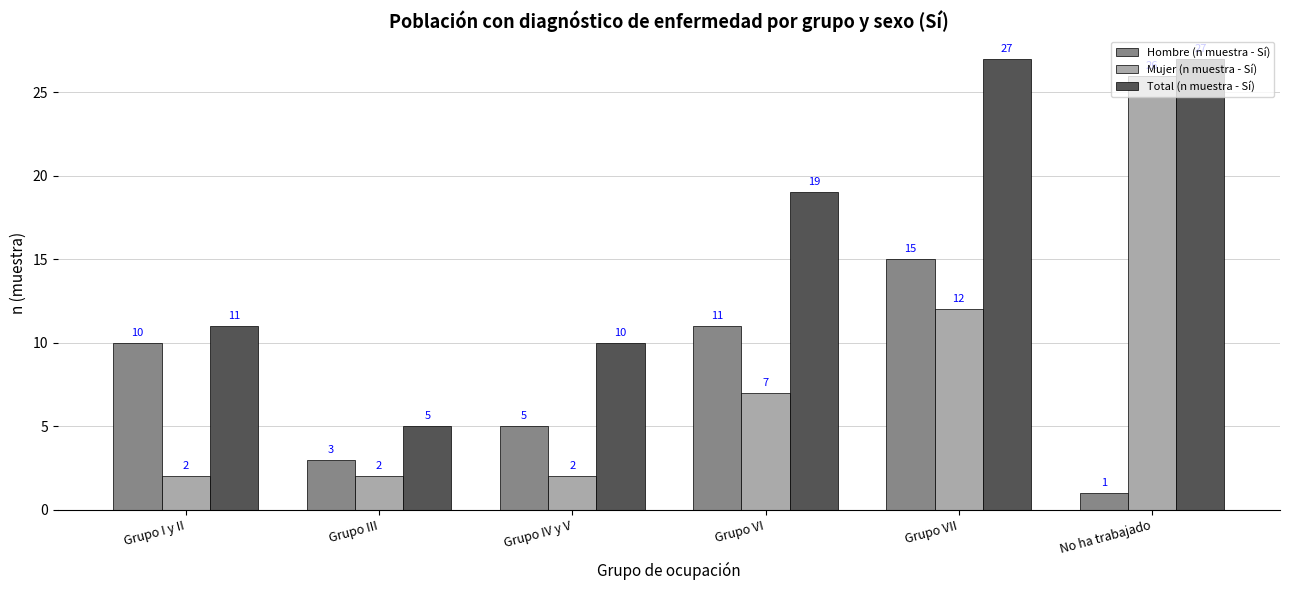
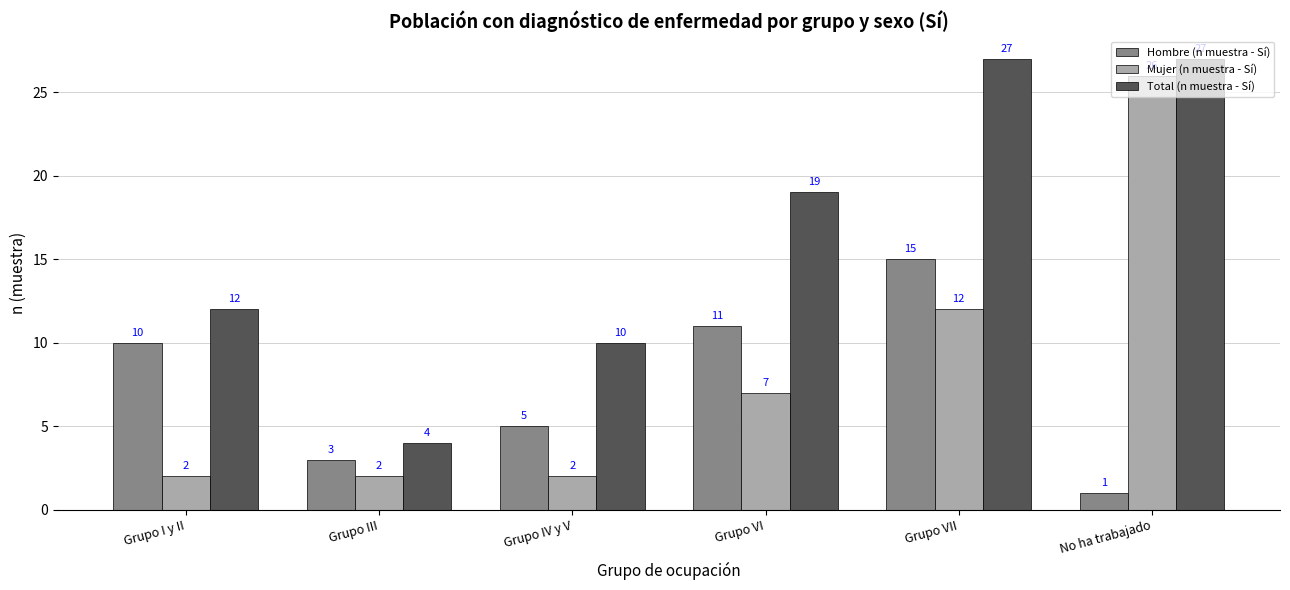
  {
    "Total (n muestra - Sí)": {
-     "Grupo I y II": 11,
-     "Grupo III": 5,
+     "Grupo I y II": 12,
+     "Grupo III": 4,
      "Grupo IV y V": 10,
      "Grupo VI": 19,
      "Grupo VII": 27
    }
  }
